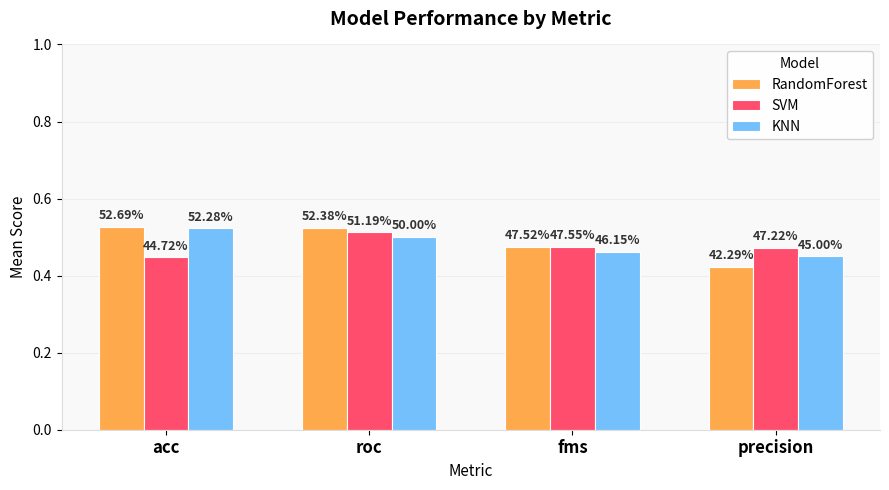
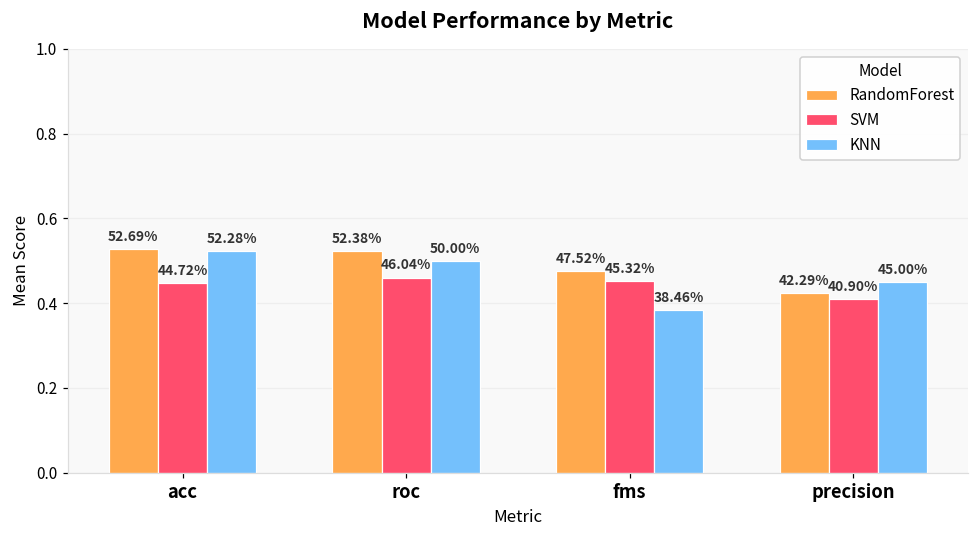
  {
    "RandomForest": {
      "acc": "52.69%",
      "roc": "52.38%",
      "fms": "47.52%",
      "precision": "42.29%"
    },
    "SVM": {
      "acc": "44.72%",
-     "roc": "51.19%",
-     "fms": "47.55%",
-     "precision": "47.22%"
+     "roc": "46.04%",
+     "fms": "45.32%",
+     "precision": "40.90%"
    },
    "KNN": {
      "acc": "52.28%",
      "roc": "50.00%",
-     "fms": "46.15%",
+     "fms": "38.46%",
      "precision": "45.00%"
    }
  }
